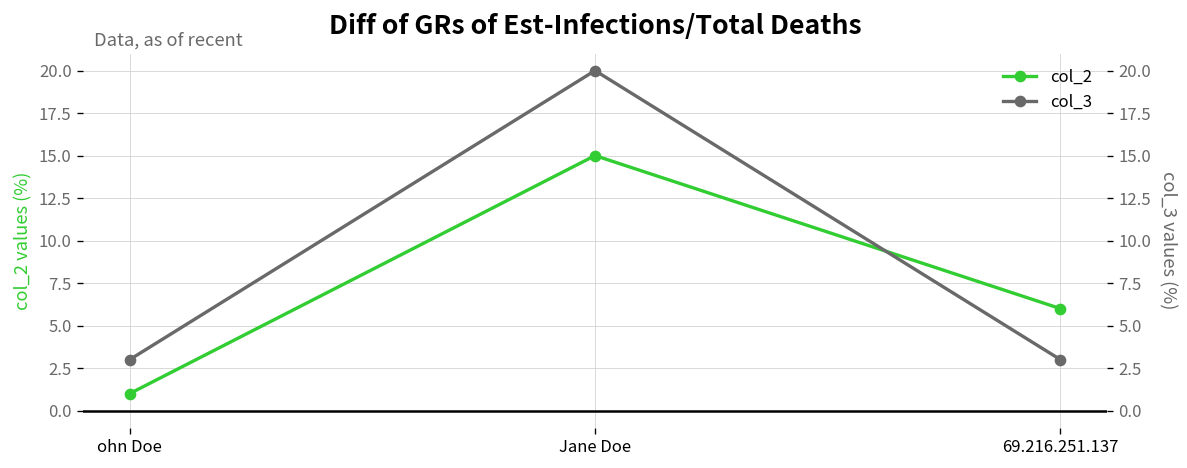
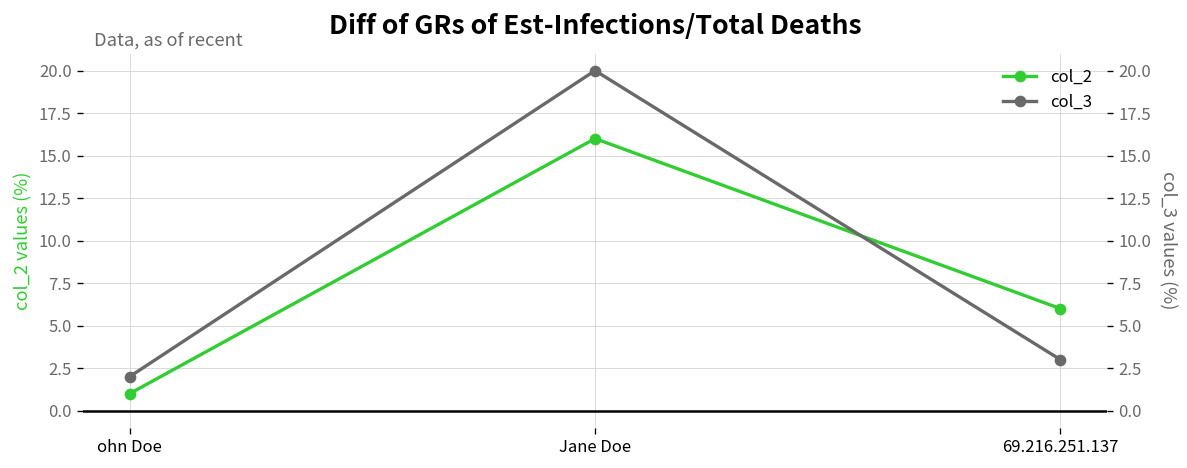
  {
    "col_2": {
      "ohn Doe": 1,
-     "Jane Doe": 15,
+     "Jane Doe": 16,
      "69.216.251.137": 6
    },
    "col_3": {
-     "ohn Doe": 3,
+     "ohn Doe": 2,
      "Jane Doe": 20,
      "69.216.251.137": 3
    }
  }
